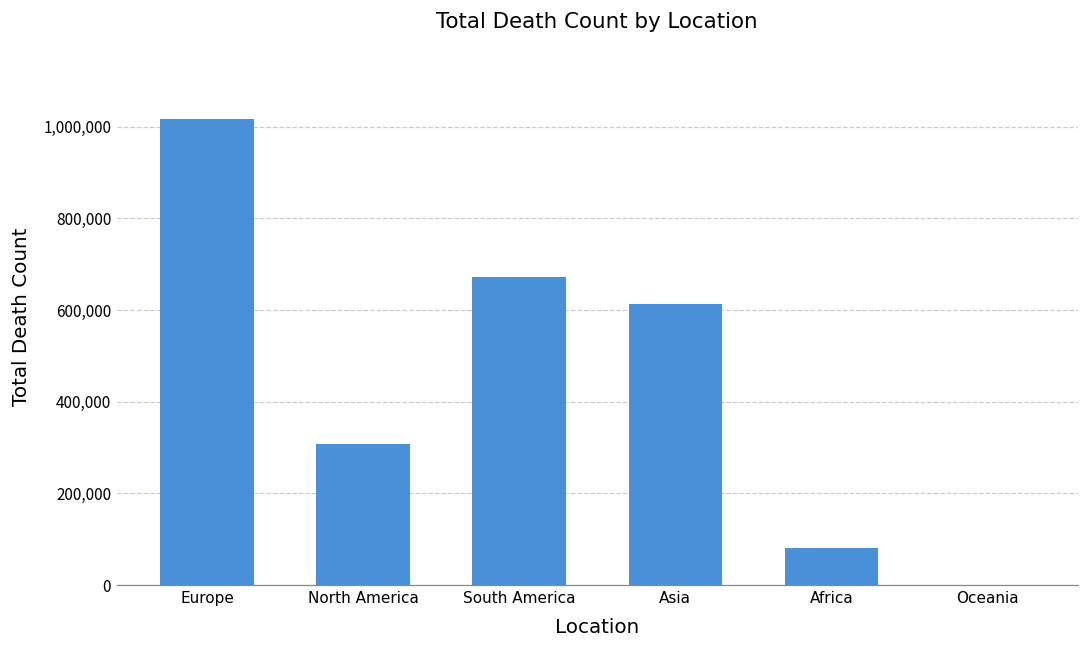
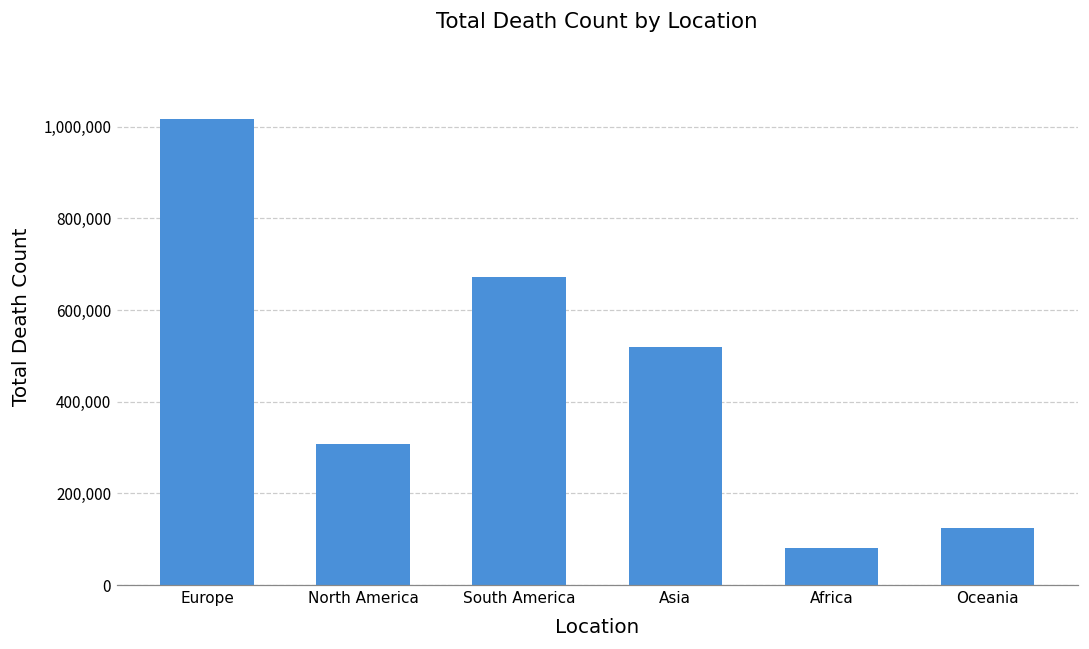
  {
    "Europe": "1,020,000",
    "North America": "310,000",
    "South America": "670,000",
-   "Asia": "610,000",
+   "Asia": "520,000",
    "Africa": "80,000",
-   "Oceania": "0"
+   "Oceania": "120,000"
  }
